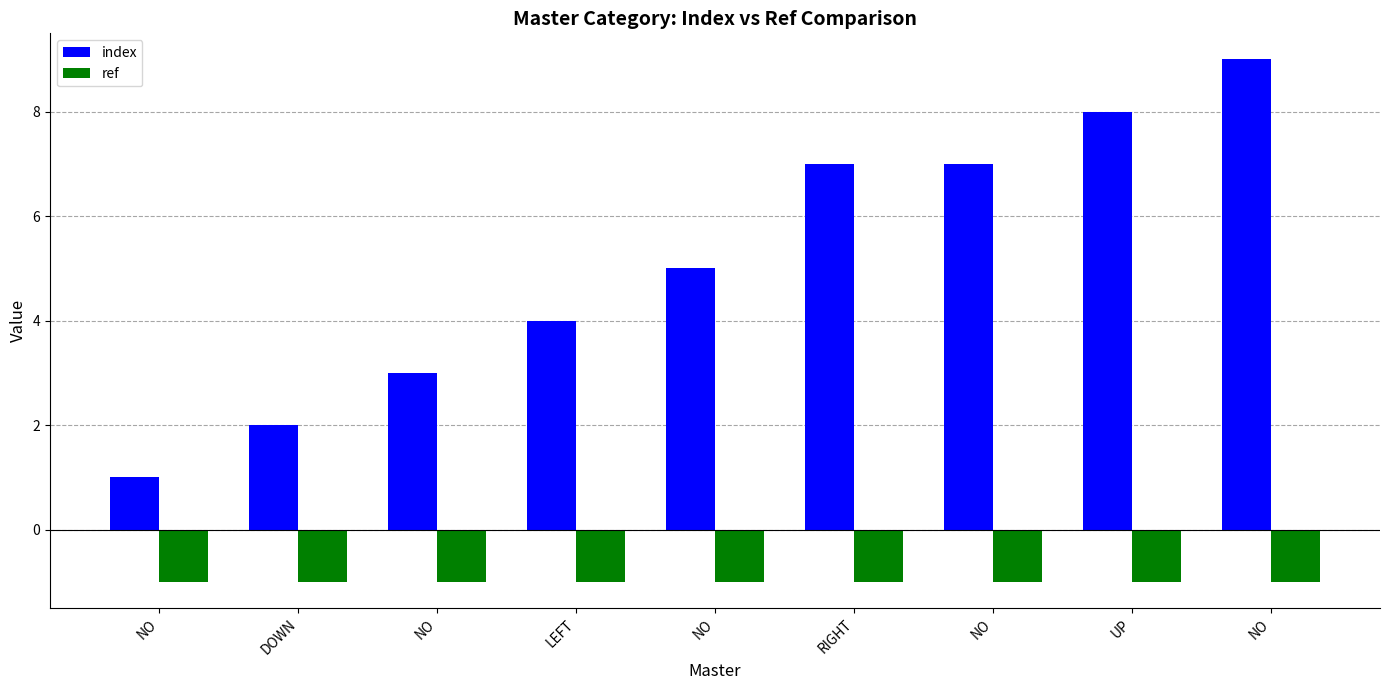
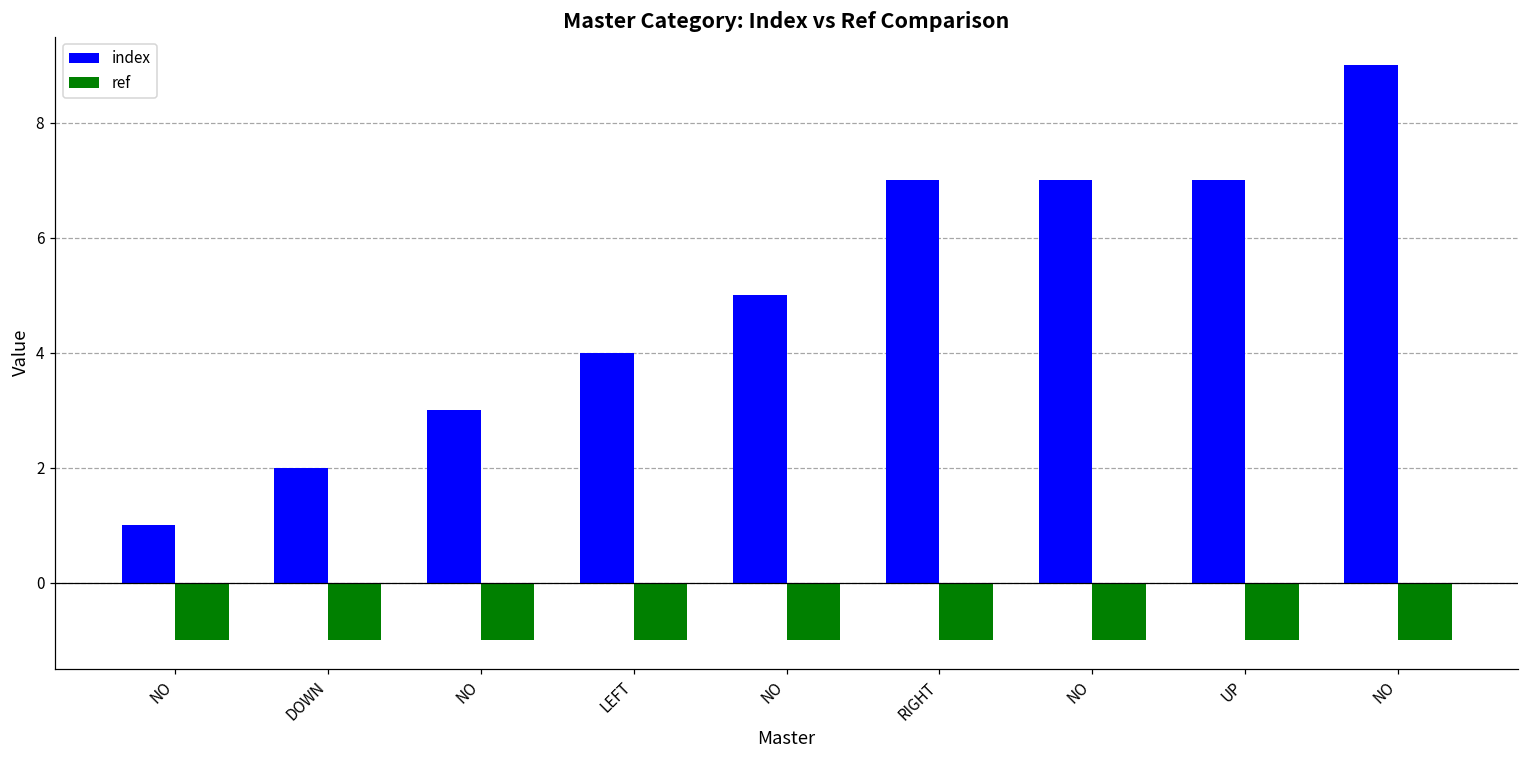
  {
    "index": {
      "DOWN": 2,
      "LEFT": 4,
      "RIGHT": 7,
-     "UP": 8
+     "UP": 7
    },
    "ref": {
      "DOWN": -1,
      "LEFT": -1,
      "RIGHT": -1,
      "UP": -1
    }
  }
